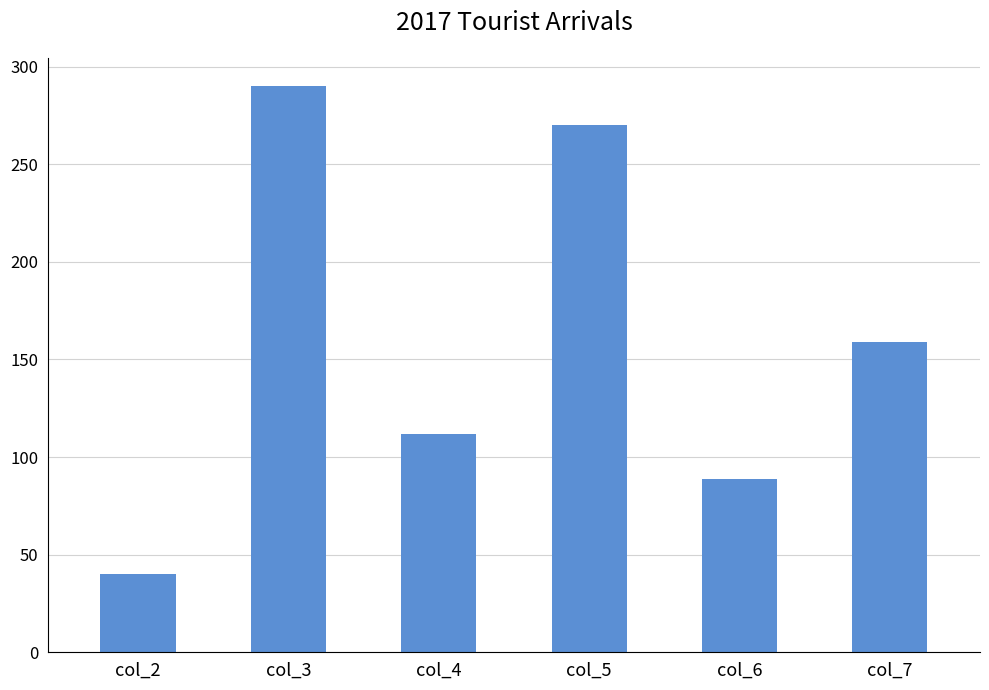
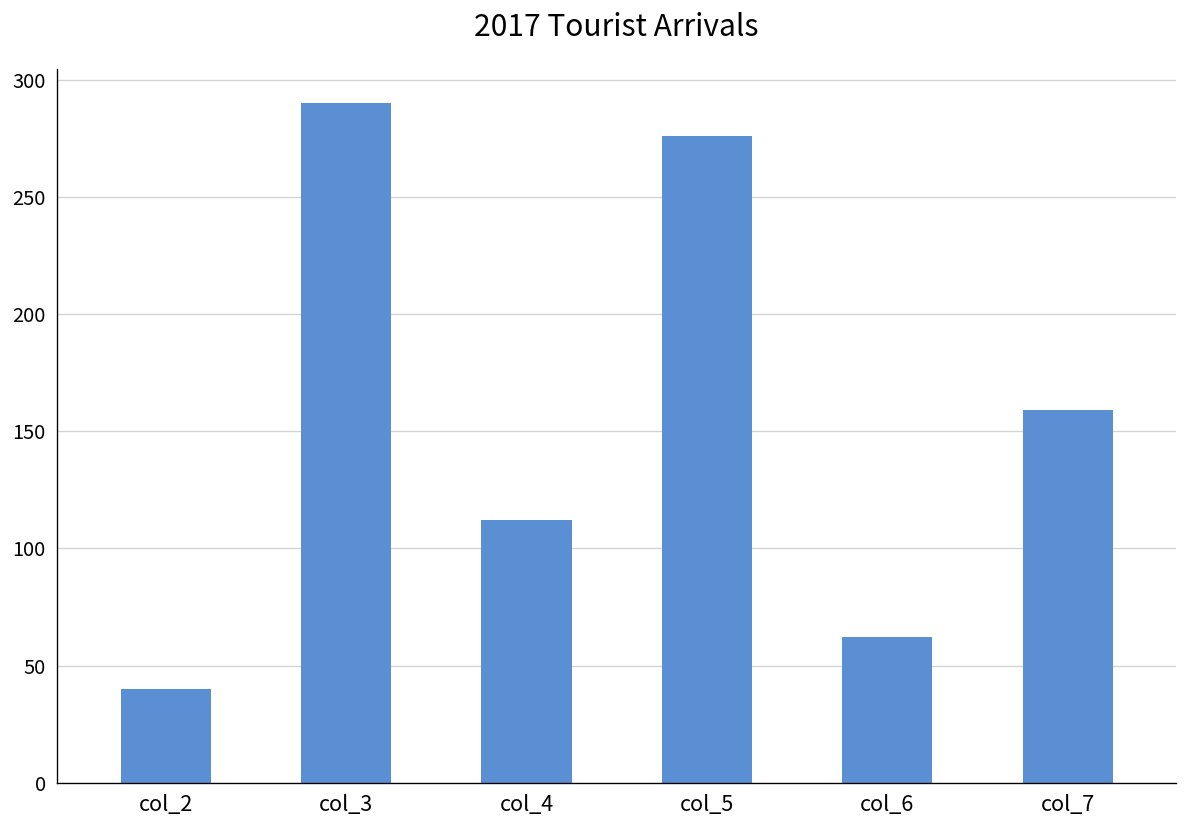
  {
    "col_2": 40,
    "col_3": 290,
    "col_4": 112,
-   "col_5": 270,
-   "col_6": 89,
+   "col_5": 276,
+   "col_6": 62,
    "col_7": 159
  }
